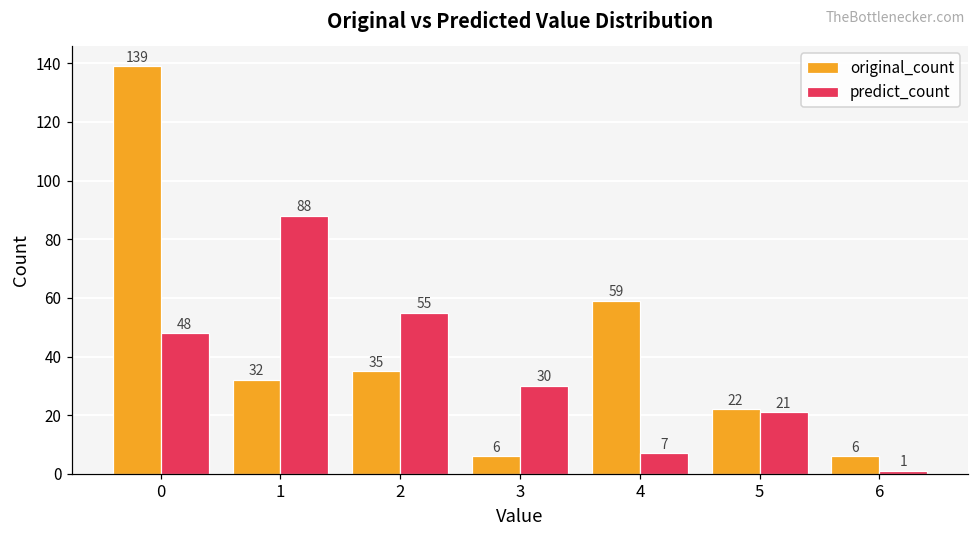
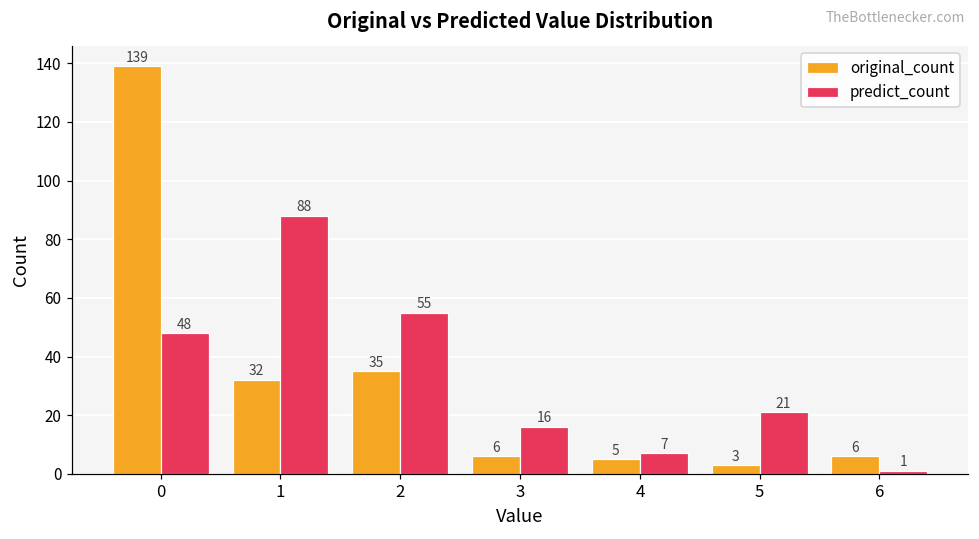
  {
    "original_count": {
      "0": 139,
      "1": 32,
      "2": 35,
      "3": 6,
-     "4": 59,
-     "5": 22,
+     "4": 5,
+     "5": 3,
      "6": 6
    },
    "predict_count": {
      "0": 48,
      "1": 88,
      "2": 55,
-     "3": 30,
+     "3": 16,
      "4": 7,
      "5": 21,
      "6": 1
    }
  }
